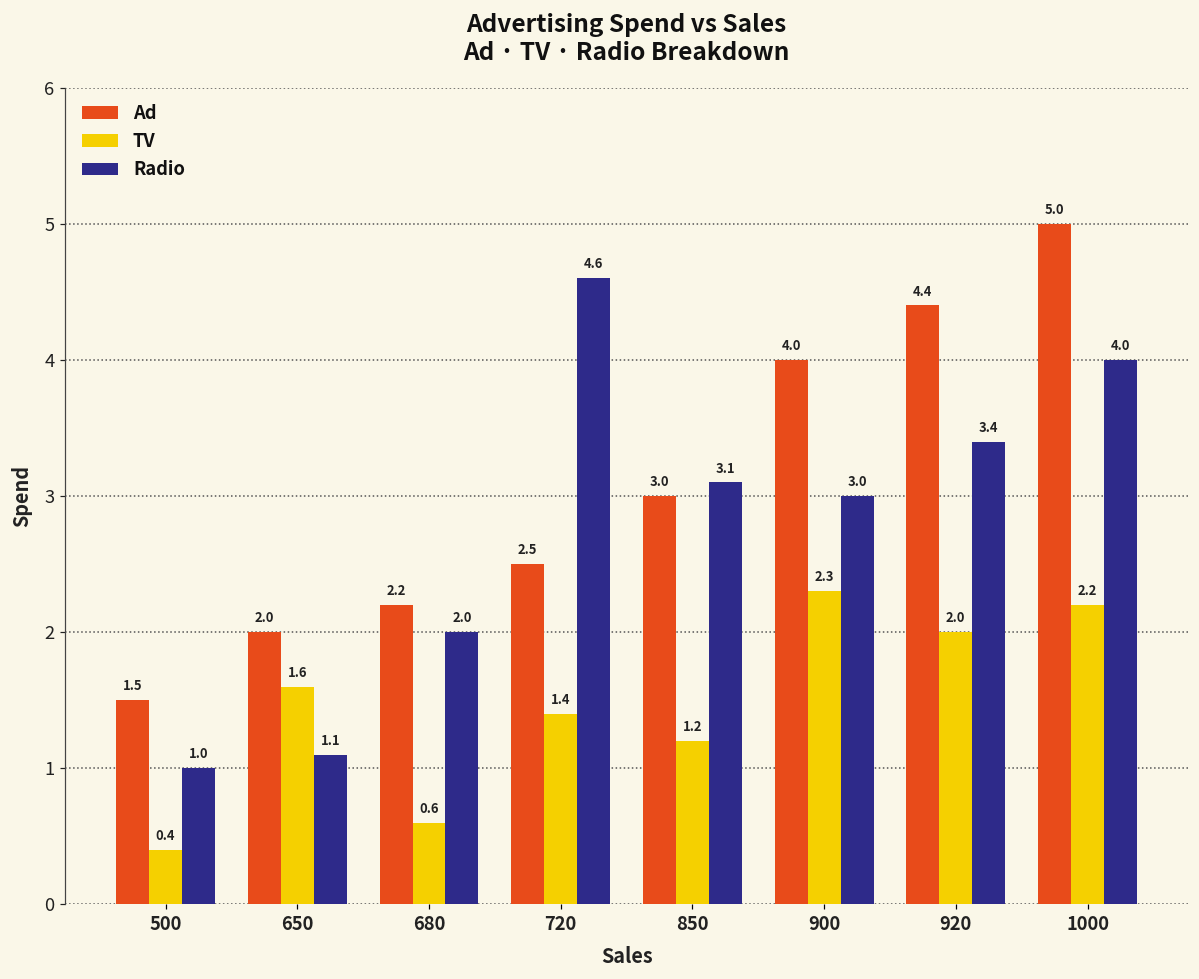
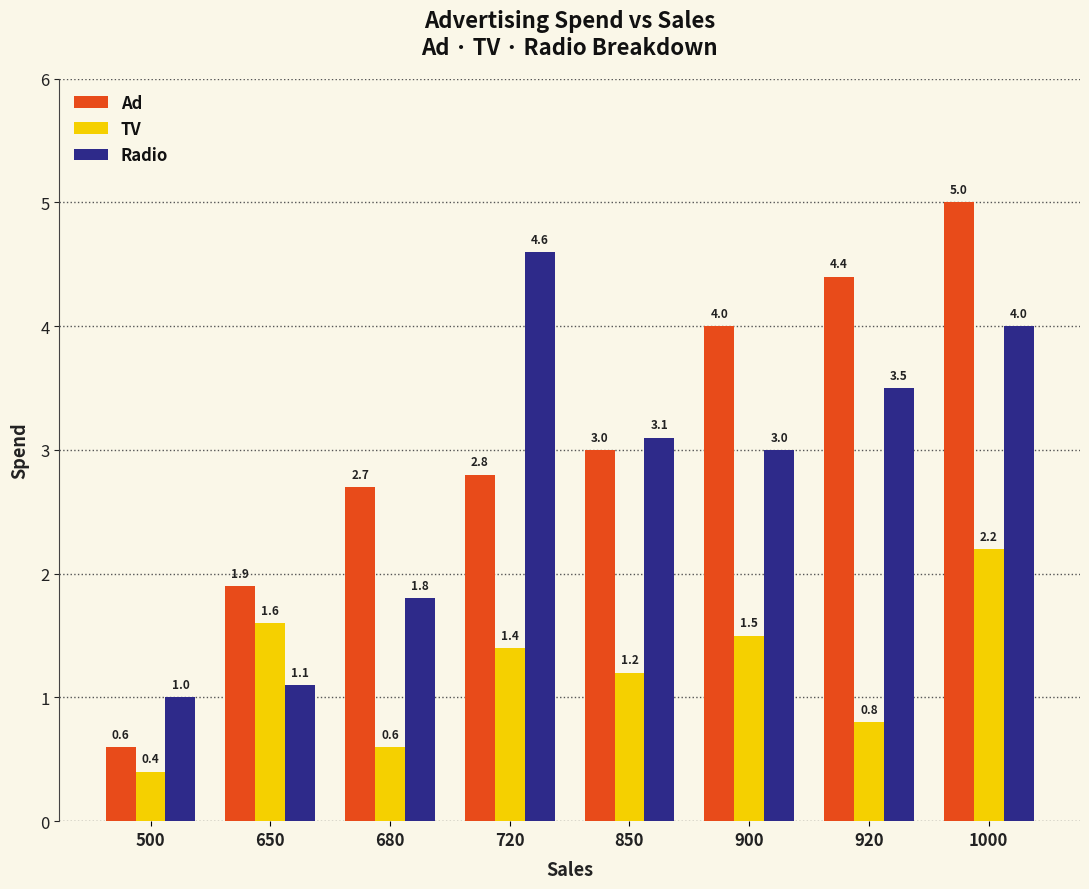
  {
    "Ad": {
-     "500": 1.5,
-     "650": 2.0,
-     "680": 2.2,
-     "720": 2.5,
+     "500": 0.6,
+     "650": 1.9,
+     "680": 2.7,
+     "720": 2.8,
      "850": 3.0,
      "900": 4.0,
      "920": 4.4,
      "1000": 5.0
    },
    "TV": {
      "500": 0.4,
      "650": 1.6,
      "680": 0.6,
      "720": 1.4,
      "850": 1.2,
-     "900": 2.3,
-     "920": 2.0,
+     "900": 1.5,
+     "920": 0.8,
      "1000": 2.2
    },
    "Radio": {
      "500": 1.0,
      "650": 1.1,
-     "680": 2.0,
+     "680": 1.8,
      "720": 4.6,
      "850": 3.1,
      "900": 3.0,
-     "920": 3.4,
+     "920": 3.5,
      "1000": 4.0
    }
  }
